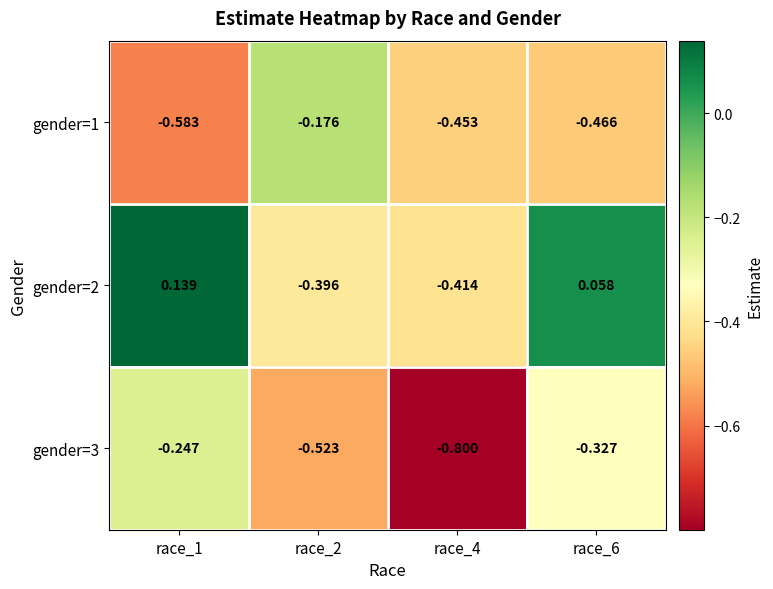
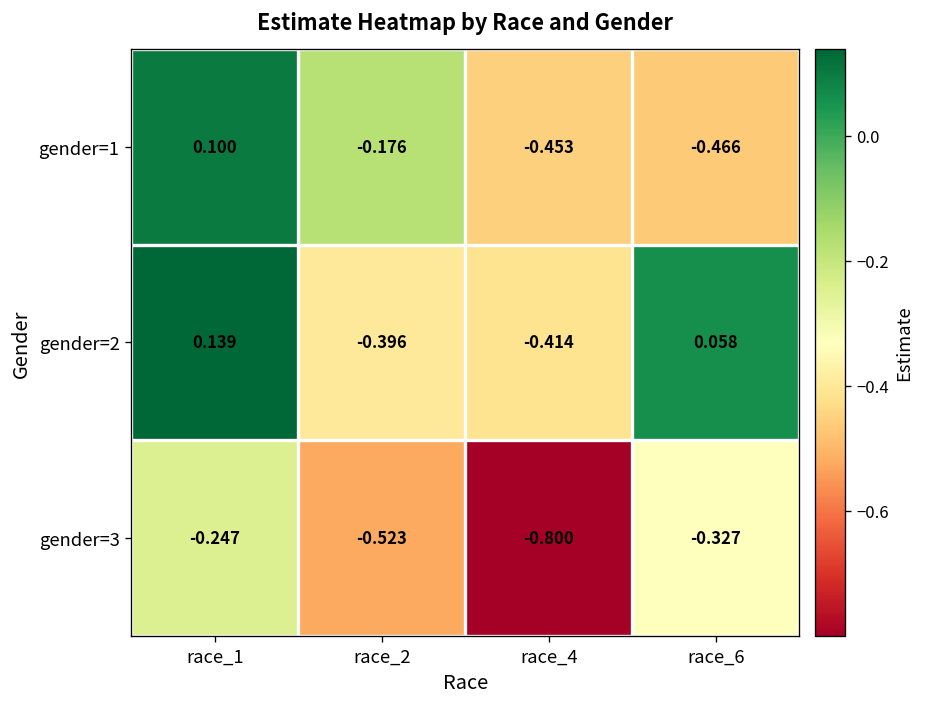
  {
    "gender=1": {
-     "race_1": -0.583,
+     "race_1": 0.100,
      "race_2": -0.176,
      "race_4": -0.453,
      "race_6": -0.466
    },
    "gender=2": {
      "race_1": 0.139,
      "race_2": -0.396,
      "race_4": -0.414,
      "race_6": 0.058
    },
    "gender=3": {
      "race_1": -0.247,
      "race_2": -0.523,
      "race_4": -0.800,
      "race_6": -0.327
    }
  }
